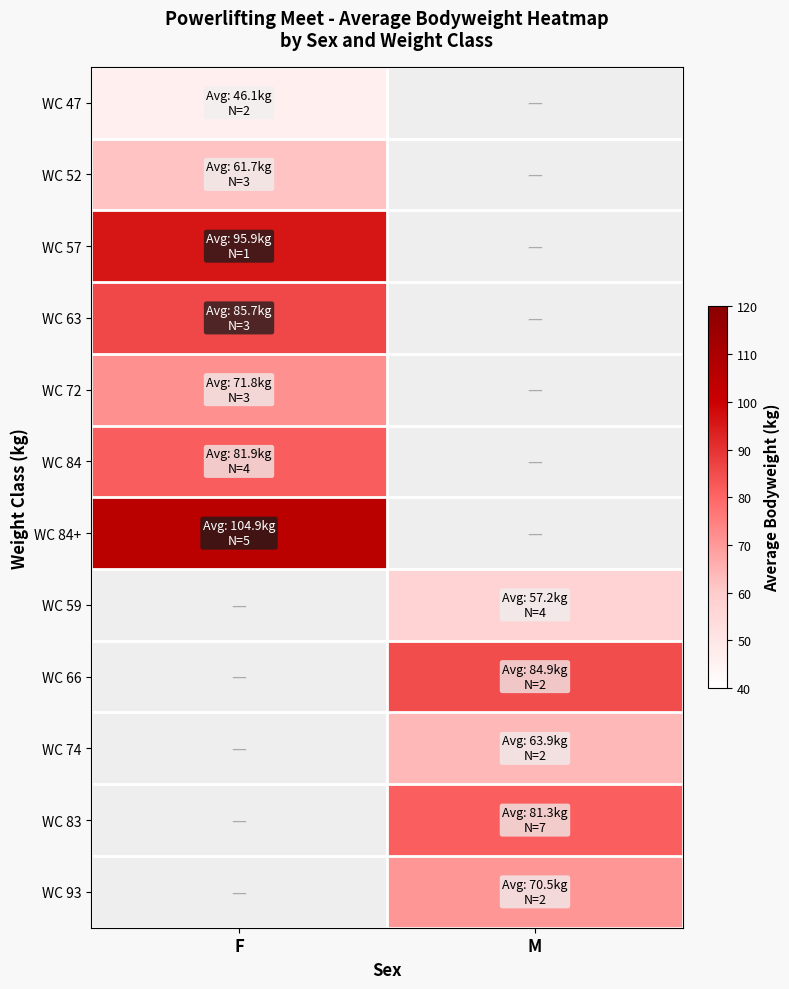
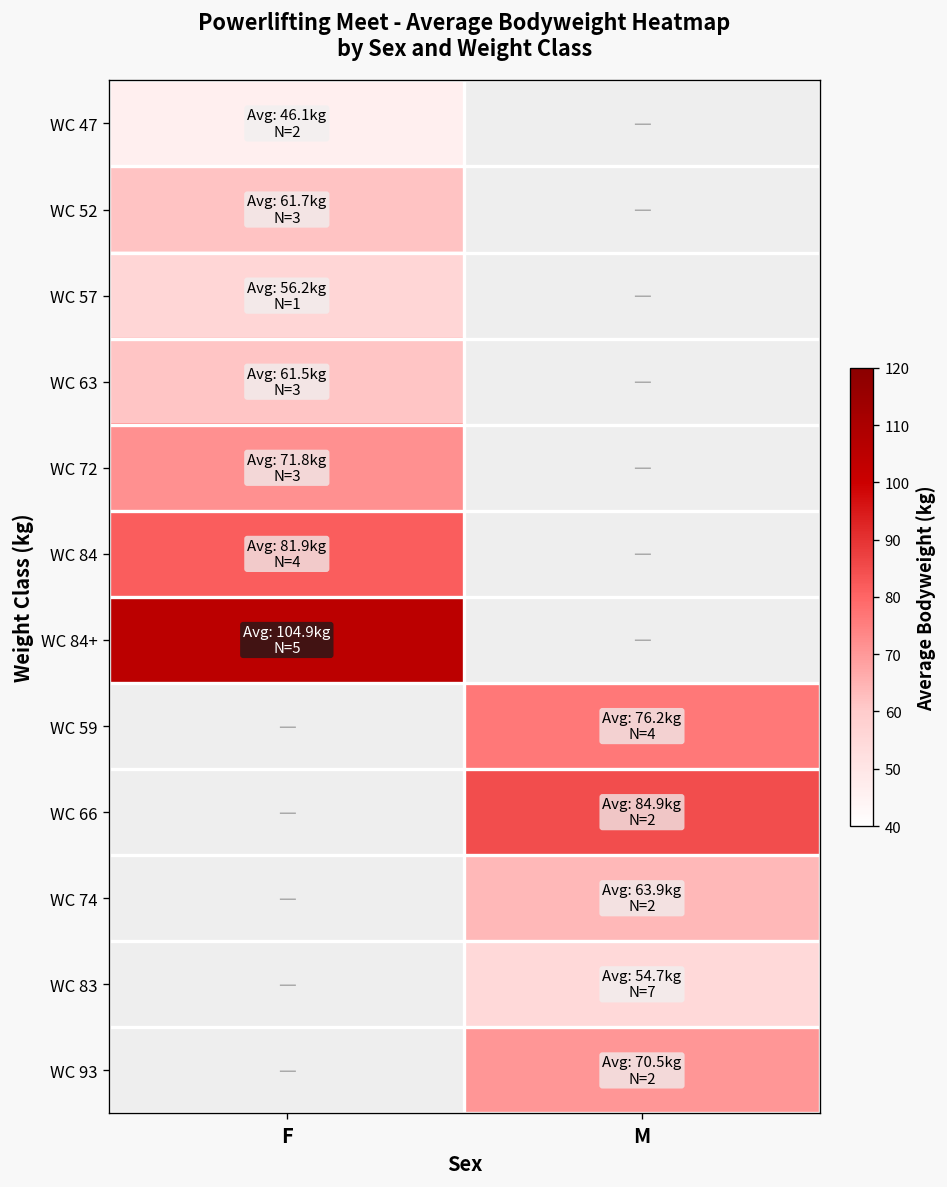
  {
    "WC 57": {
-     "F": 95.9
+     "F": 56.2
    },
    "WC 63": {
-     "F": 85.7
+     "F": 61.5
    },
    "WC 59": {
-     "M": 57.2
+     "M": 76.2
    },
    "WC 83": {
-     "M": 81.3
+     "M": 54.7
    }
  }
